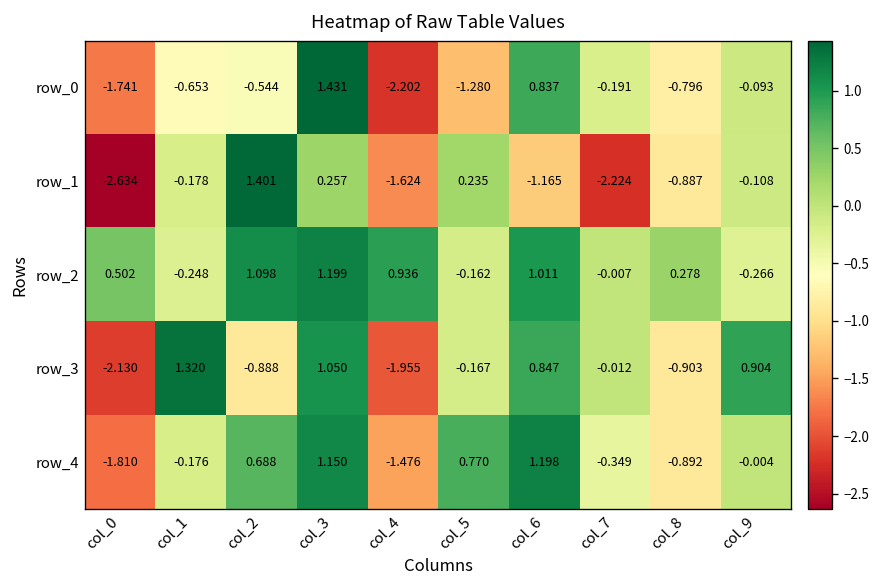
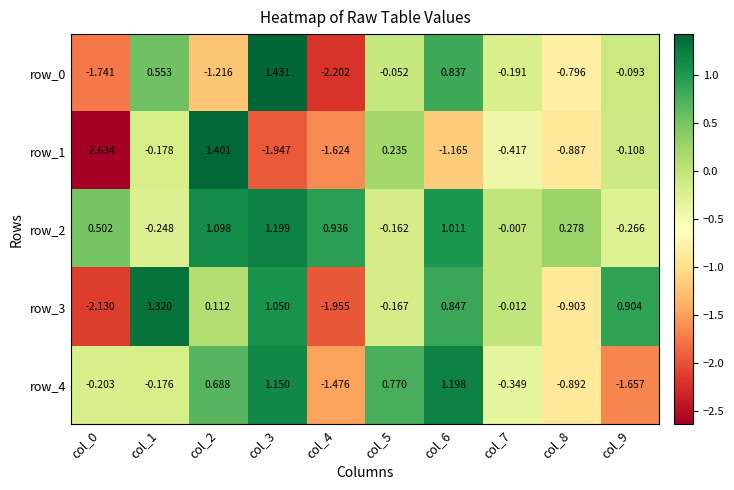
  {
    "row_0": {
      "col_0": -1.741,
-     "col_1": -0.653,
-     "col_2": -0.544,
+     "col_1": 0.553,
+     "col_2": -1.216,
      "col_3": 1.431,
      "col_4": -2.202,
-     "col_5": -1.280,
+     "col_5": -0.052,
      "col_6": 0.837,
      "col_7": -0.191,
      "col_8": -0.796,
      "col_9": -0.093
    },
    "row_1": {
      "col_0": -2.634,
      "col_1": -0.178,
      "col_2": 1.401,
-     "col_3": 0.257,
+     "col_3": -1.947,
      "col_4": -1.624,
      "col_5": 0.235,
      "col_6": -1.165,
-     "col_7": -2.224,
+     "col_7": -0.417,
      "col_8": -0.887,
      "col_9": -0.108
    },
    "row_2": {
      "col_0": 0.502,
      "col_1": -0.248,
      "col_2": 1.098,
      "col_3": 1.199,
      "col_4": 0.936,
      "col_5": -0.162,
      "col_6": 1.011,
      "col_7": -0.007,
      "col_8": 0.278,
      "col_9": -0.266
    },
    "row_3": {
      "col_0": -2.130,
      "col_1": 1.320,
-     "col_2": -0.888,
+     "col_2": 0.112,
      "col_3": 1.050,
      "col_4": -1.955,
      "col_5": -0.167,
      "col_6": 0.847,
      "col_7": -0.012,
      "col_8": -0.903,
      "col_9": 0.904
    },
    "row_4": {
-     "col_0": -1.810,
+     "col_0": -0.203,
      "col_1": -0.176,
      "col_2": 0.688,
      "col_3": 1.150,
      "col_4": -1.476,
      "col_5": 0.770,
      "col_6": 1.198,
      "col_7": -0.349,
      "col_8": -0.892,
-     "col_9": -0.004
+     "col_9": -1.657
    }
  }
